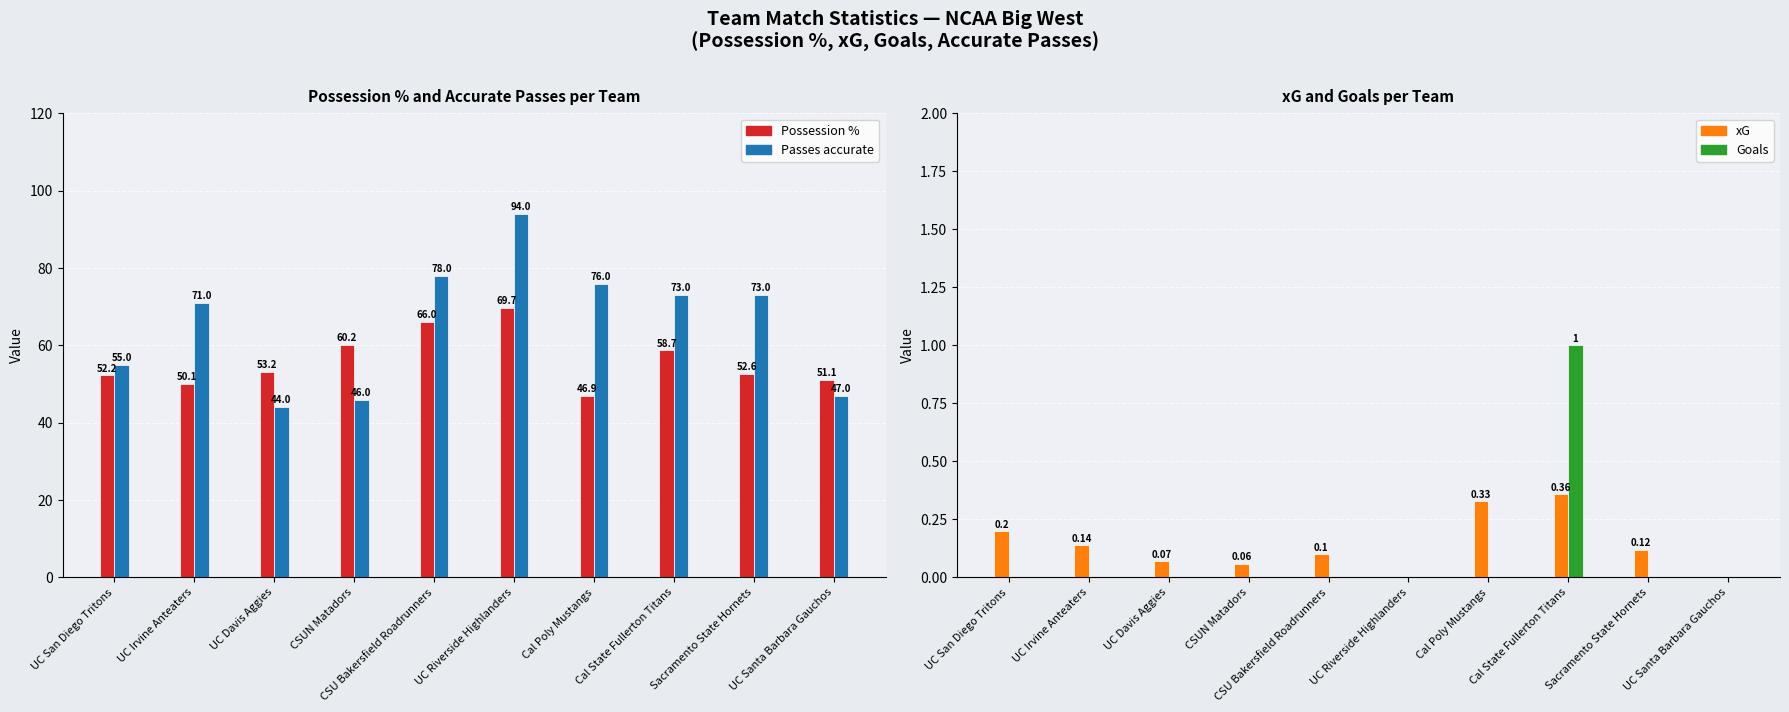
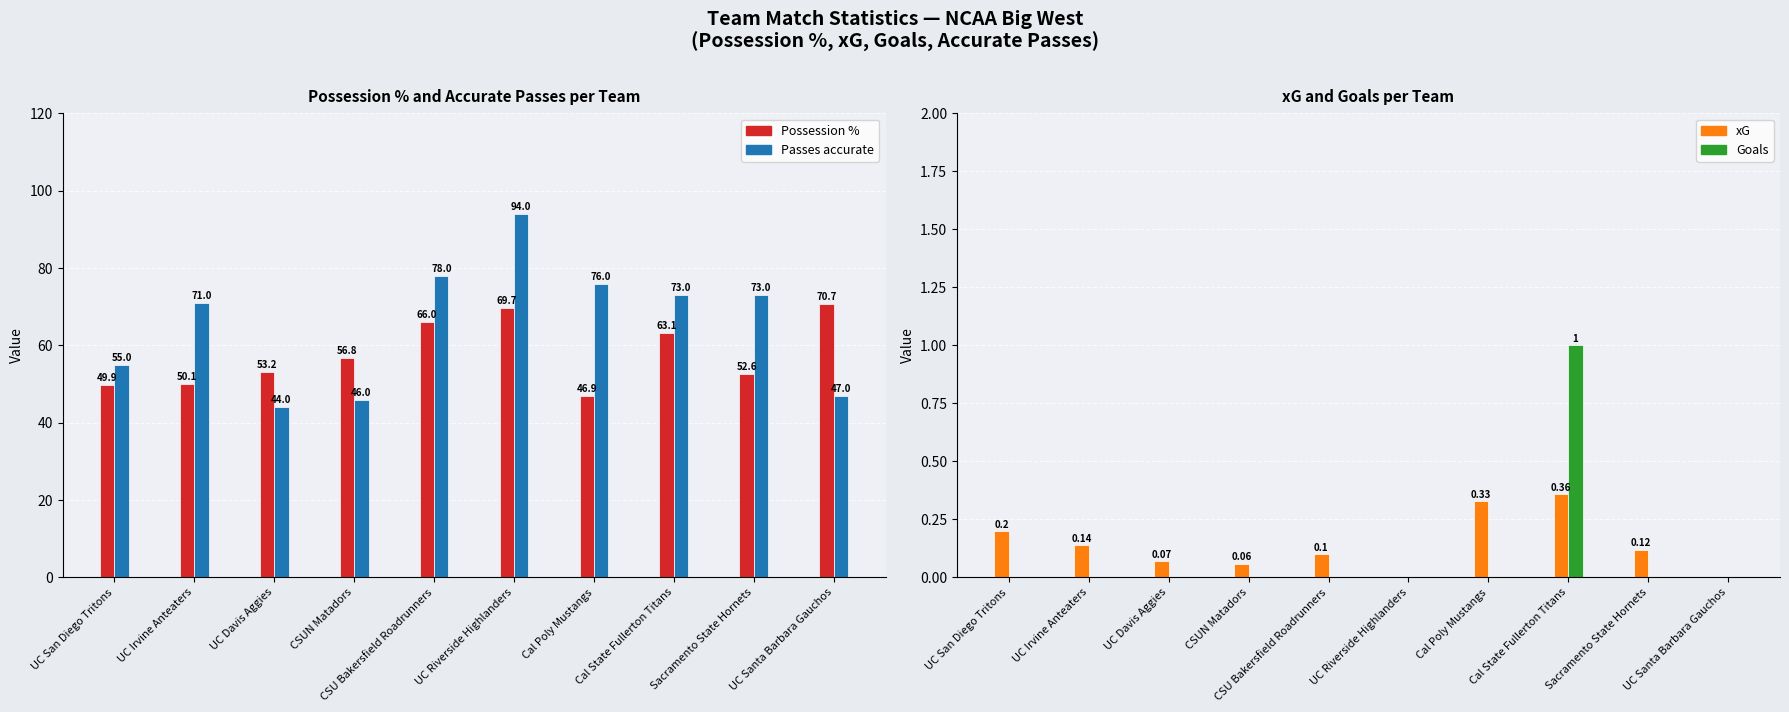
  {
    "Possession % and Accurate Passes per Team": {
      "Possession %": {
-       "UC San Diego Tritons": 52.2,
+       "UC San Diego Tritons": 49.9,
        "UC Irvine Anteaters": 50.1,
        "UC Davis Aggies": 53.2,
-       "CSUN Matadors": 60.2,
+       "CSUN Matadors": 56.8,
        "CSU Bakersfield Roadrunners": 66.0,
        "UC Riverside Highlanders": 69.7,
        "Cal Poly Mustangs": 46.9,
-       "Cal State Fullerton Titans": 58.7,
+       "Cal State Fullerton Titans": 63.1,
        "Sacramento State Hornets": 52.6,
-       "UC Santa Barbara Gauchos": 51.1
+       "UC Santa Barbara Gauchos": 70.7
      },
      "Passes accurate": {
        "UC San Diego Tritons": 55.0,
        "UC Irvine Anteaters": 71.0,
        "UC Davis Aggies": 44.0,
        "CSUN Matadors": 46.0,
        "CSU Bakersfield Roadrunners": 78.0,
        "UC Riverside Highlanders": 94.0,
        "Cal Poly Mustangs": 76.0,
        "Cal State Fullerton Titans": 73.0,
        "Sacramento State Hornets": 73.0,
        "UC Santa Barbara Gauchos": 47.0
      }
    },
    "xG and Goals per Team": {
      "xG": {
        "UC San Diego Tritons": 0.2,
        "UC Irvine Anteaters": 0.14,
        "UC Davis Aggies": 0.07,
        "CSUN Matadors": 0.06,
        "CSU Bakersfield Roadrunners": 0.1,
        "Cal Poly Mustangs": 0.33,
        "Cal State Fullerton Titans": 0.36,
        "Sacramento State Hornets": 0.12
      },
      "Goals": {
        "Cal State Fullerton Titans": 1
      }
    }
  }
